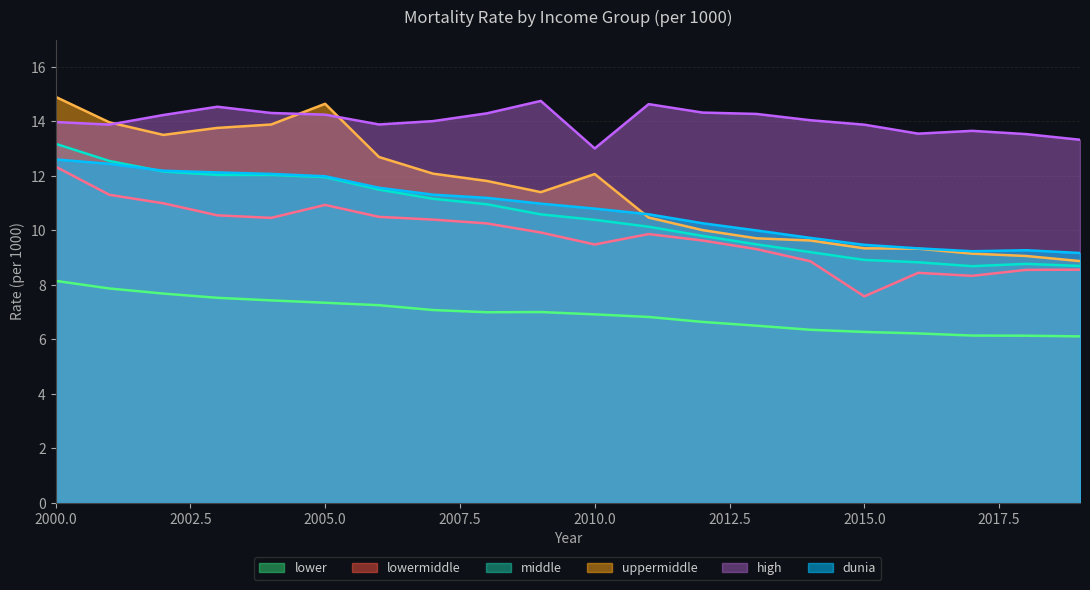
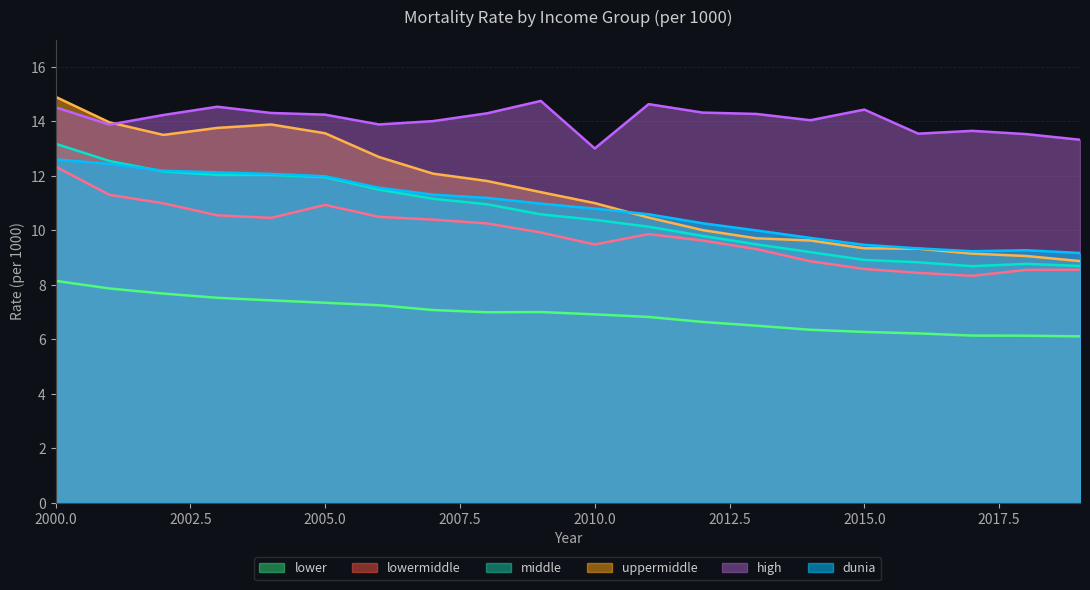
  {
    "lowermiddle": {
      "2000.0": 12.3,
      "2005.0": 10.9,
      "2010.0": 9.5,
-     "2015.0": 7.6
+     "2015.0": 8.6
    },
    "uppermiddle": {
      "2000.0": 14.9,
-     "2005.0": 14.6,
-     "2010.0": 12.1,
+     "2005.0": 13.6,
+     "2010.0": 11.0,
      "2015.0": 9.3
    },
    "high": {
-     "2000.0": 14.0,
+     "2000.0": 14.5,
      "2005.0": 14.2,
      "2010.0": 13.0,
-     "2015.0": 13.9
+     "2015.0": 14.4
    },
    "dunia": {
      "2000.0": 12.6,
      "2010.0": 10.8,
      "2015.0": 9.5
    }
  }
